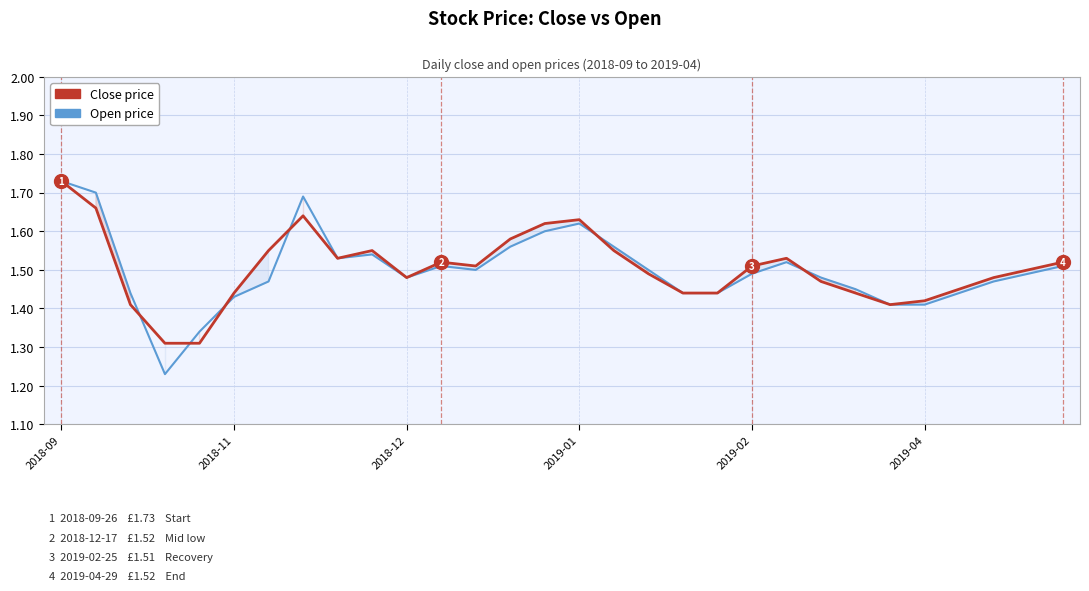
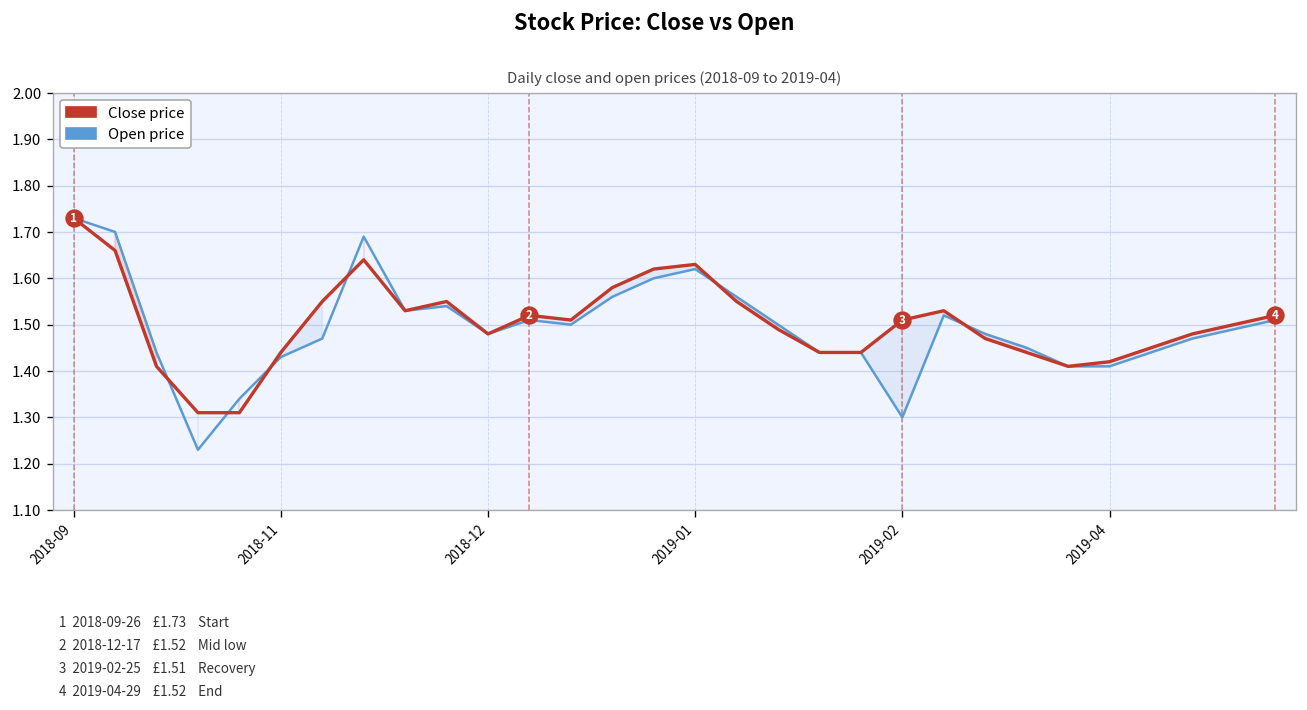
  {
    "Open price": {
      "2018-11": 1.43,
      "2019-01": 1.62,
-     "2019-02": 1.49,
+     "2019-02": 1.30,
      "2019-04": 1.41
    }
  }
